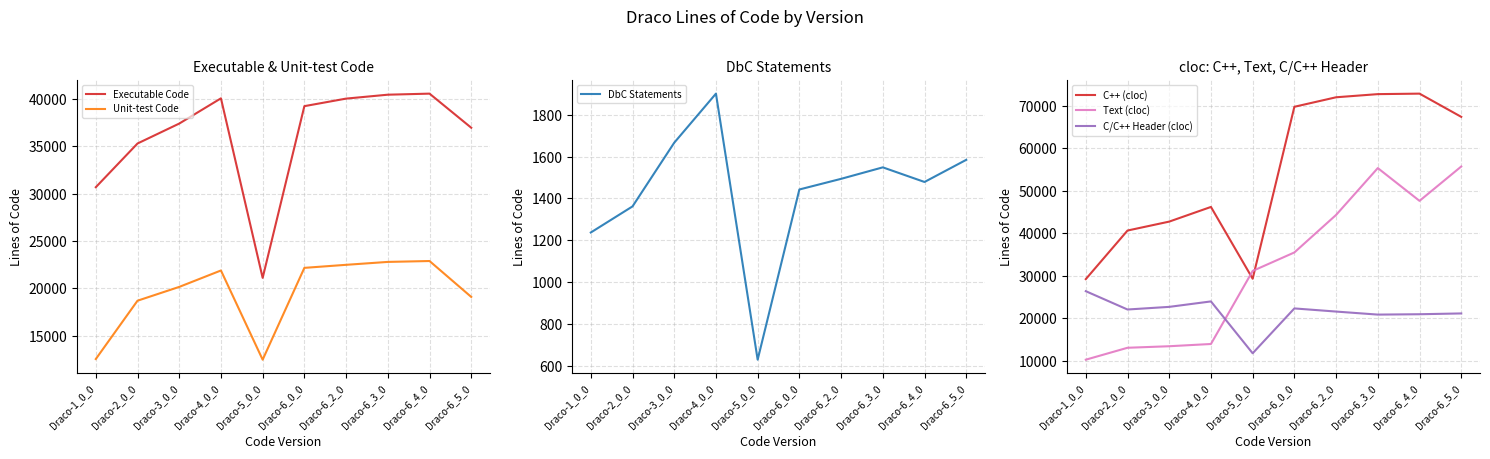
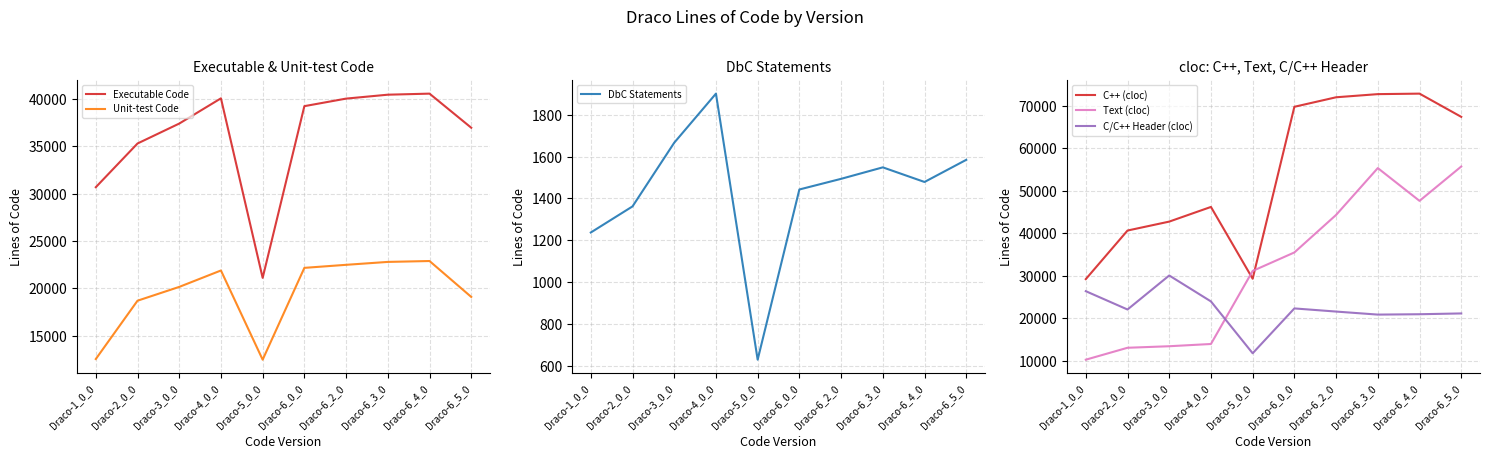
  {
    "Executable & Unit-test Code": {
      "Executable Code": {
        "Draco-1_0_0": 31000,
        "Draco-2_0_0": 35000,
        "Draco-3_0_0": 37000,
        "Draco-4_0_0": 40000,
        "Draco-5_0_0": 21000,
        "Draco-6_0_0": 39000,
        "Draco-6_2_0": 40000,
        "Draco-6_3_0": 40000,
        "Draco-6_4_0": 41000,
        "Draco-6_5_0": 37000
      },
      "Unit-test Code": {
        "Draco-1_0_0": 13000,
        "Draco-2_0_0": 19000,
        "Draco-3_0_0": 20000,
        "Draco-4_0_0": 22000,
        "Draco-5_0_0": 12000,
        "Draco-6_0_0": 22000,
        "Draco-6_2_0": 22000,
        "Draco-6_3_0": 23000,
        "Draco-6_4_0": 23000,
        "Draco-6_5_0": 19000
      }
    },
    "DbC Statements": {
      "Draco-1_0_0": 1240,
      "Draco-2_0_0": 1360,
      "Draco-3_0_0": 1670,
      "Draco-4_0_0": 1900,
      "Draco-5_0_0": 630,
      "Draco-6_0_0": 1440,
      "Draco-6_2_0": 1490,
      "Draco-6_3_0": 1550,
      "Draco-6_4_0": 1480,
      "Draco-6_5_0": 1590
    },
    "cloc: C++, Text, C/C++ Header": {
      "C++ (cloc)": {
        "Draco-1_0_0": 29000,
        "Draco-2_0_0": 41000,
        "Draco-3_0_0": 43000,
        "Draco-4_0_0": 46000,
        "Draco-5_0_0": 29000,
        "Draco-6_0_0": 70000,
        "Draco-6_2_0": 72000,
        "Draco-6_3_0": 73000,
        "Draco-6_4_0": 73000,
        "Draco-6_5_0": 67000
      },
      "Text (cloc)": {
        "Draco-1_0_0": 10000,
        "Draco-2_0_0": 13000,
        "Draco-3_0_0": 13000,
        "Draco-4_0_0": 14000,
        "Draco-5_0_0": 31000,
        "Draco-6_0_0": 35000,
        "Draco-6_2_0": 44000,
        "Draco-6_3_0": 55000,
        "Draco-6_4_0": 48000,
        "Draco-6_5_0": 56000
      },
      "C/C++ Header (cloc)": {
        "Draco-1_0_0": 26000,
        "Draco-2_0_0": 22000,
-       "Draco-3_0_0": 23000,
+       "Draco-3_0_0": 30000,
        "Draco-4_0_0": 24000,
        "Draco-5_0_0": 12000,
        "Draco-6_0_0": 22000,
        "Draco-6_2_0": 22000,
        "Draco-6_3_0": 21000,
        "Draco-6_4_0": 21000,
        "Draco-6_5_0": 21000
      }
    }
  }
